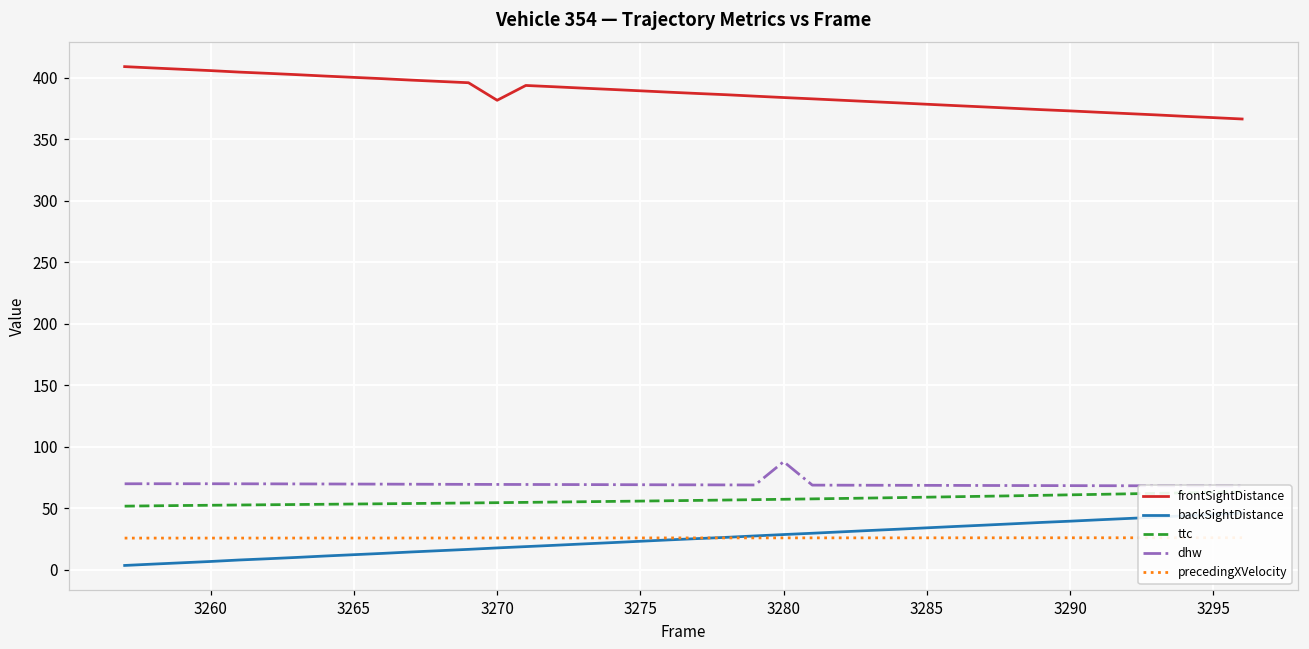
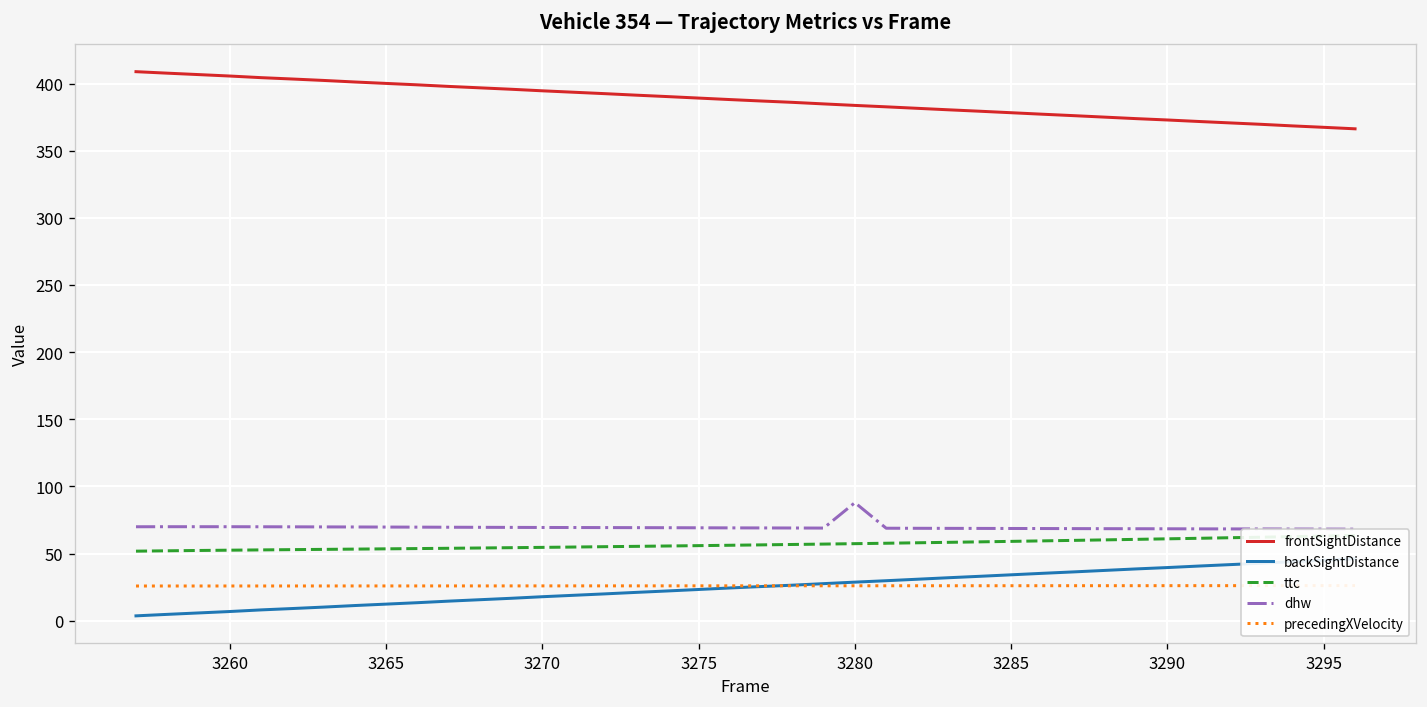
  {
    "frontSightDistance": {
      "3260": 406,
      "3265": 400,
-     "3270": 382,
+     "3270": 395,
      "3275": 389,
      "3280": 384,
      "3285": 378,
      "3290": 373,
      "3295": 367
    },
    "backSightDistance": {
      "3260": 7,
      "3265": 12,
      "3270": 18,
      "3275": 23,
      "3280": 29,
      "3285": 34,
      "3290": 40
    },
    "ttc": {
      "3260": 53,
      "3265": 54,
      "3270": 55,
      "3275": 56,
      "3280": 57,
      "3285": 59,
      "3290": 61,
      "3295": 63
    },
    "dhw": {
      "3260": 70,
      "3265": 70,
      "3270": 69,
      "3275": 69,
      "3280": 88,
      "3285": 69,
      "3290": 68,
      "3295": 68
    },
    "precedingXVelocity": {
      "3260": 26,
      "3265": 26,
      "3270": 26,
      "3275": 26,
      "3280": 26,
      "3285": 26,
      "3290": 26
    }
  }
